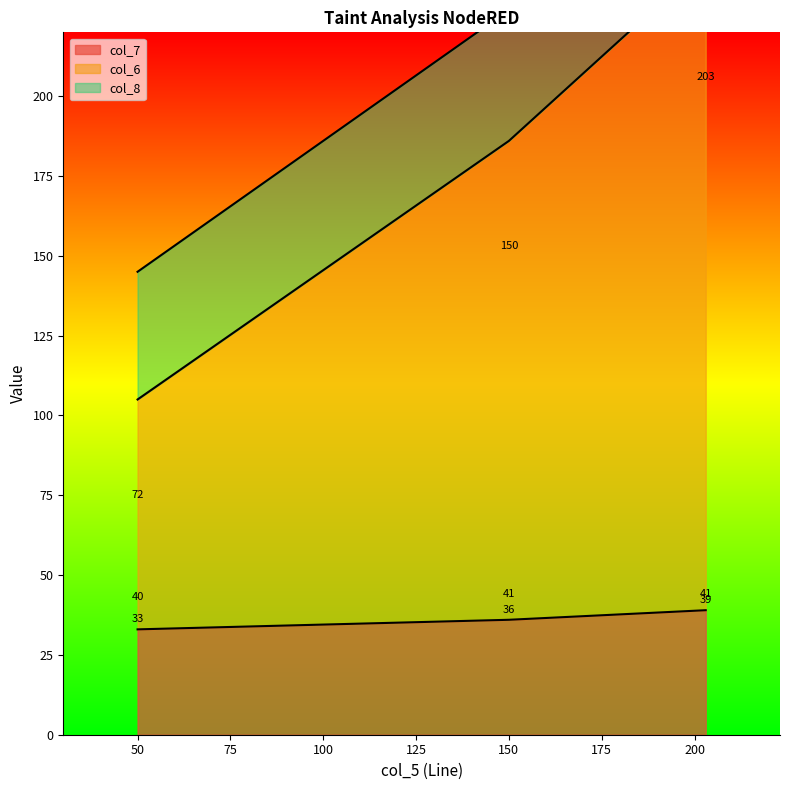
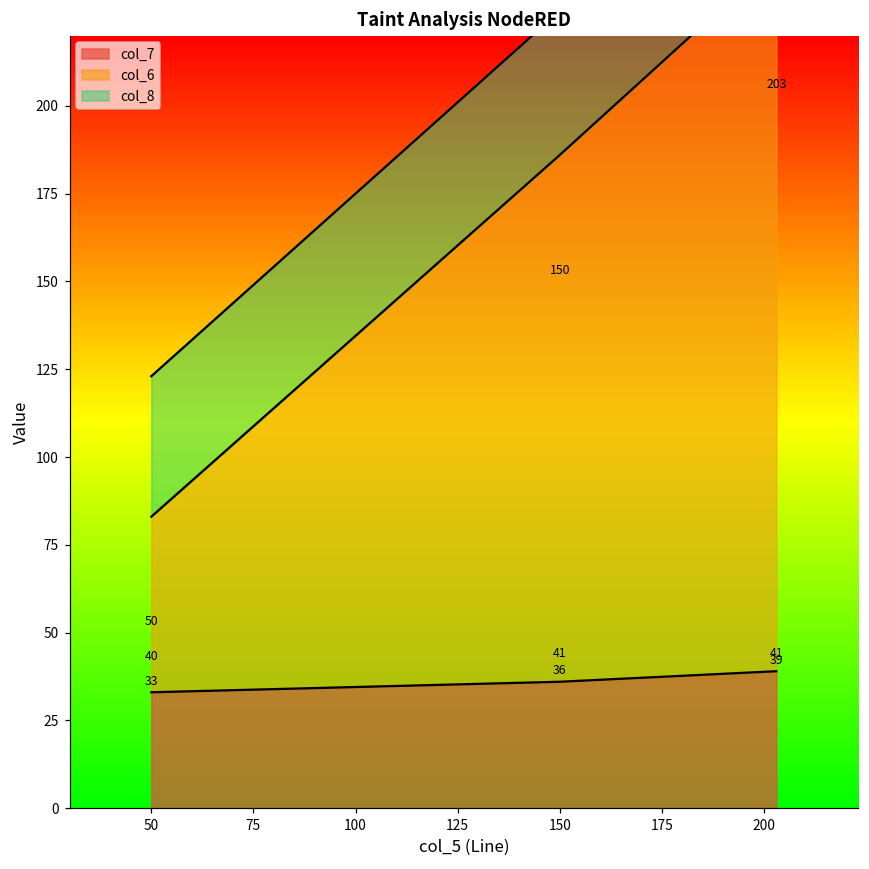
  {
    "col_7": {
      "50": 33,
      "150": 36
    },
    "col_6": {
-     "50": 72
+     "50": 50
    },
    "col_8": {
      "50": 40
    }
  }
